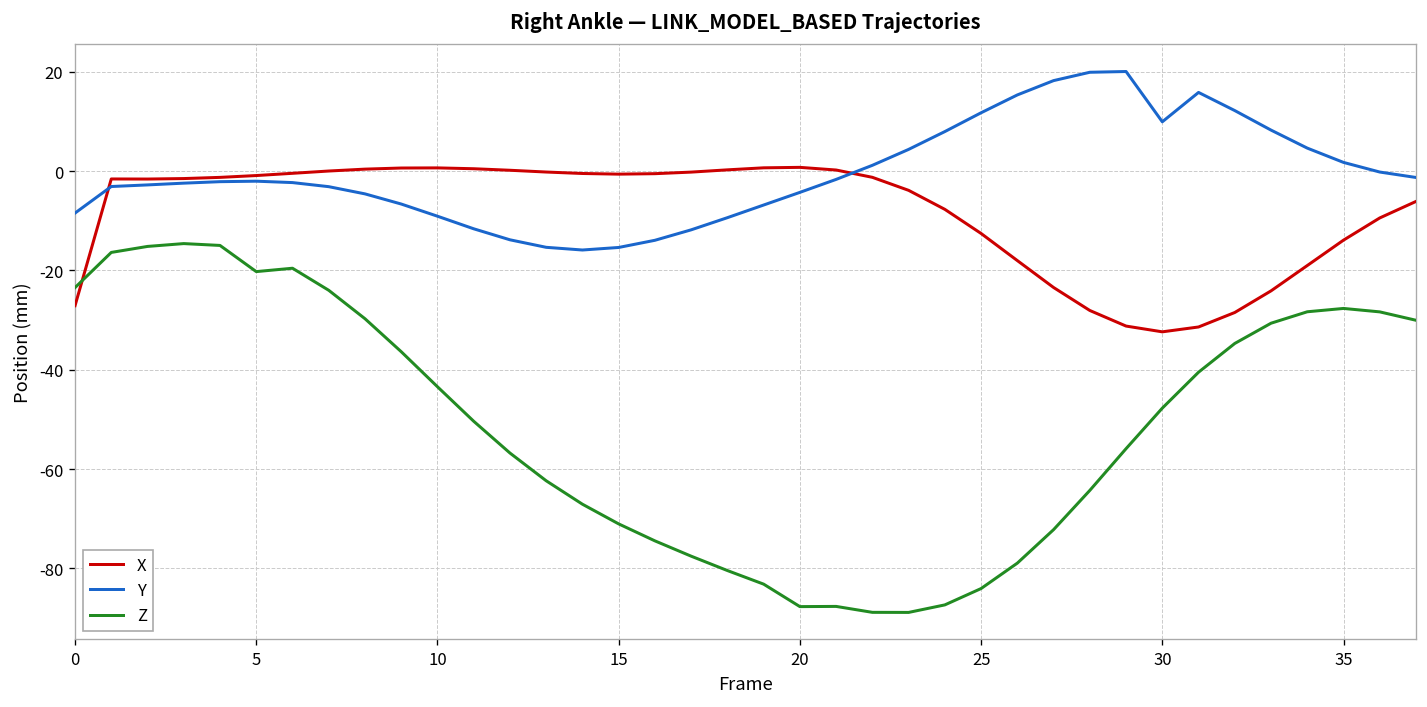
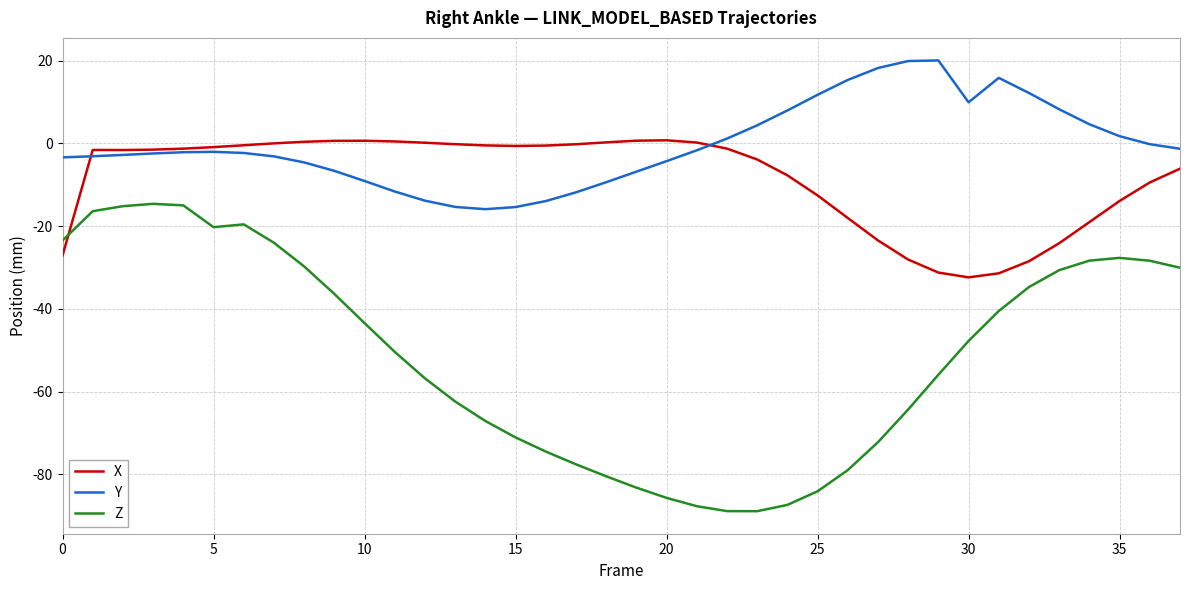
  {
    "X": {
      "0": -27,
      "5": -1,
      "10": 1,
      "15": -1,
      "20": 1,
      "25": -13,
      "30": -32,
      "35": -14
    },
    "Y": {
-     "0": -8,
+     "0": -3,
      "5": -2,
      "10": -9,
      "15": -15,
      "20": -4,
      "25": 12,
      "30": 10,
      "35": 2
    },
    "Z": {
      "0": -23,
      "5": -20,
      "10": -43,
      "15": -71,
-     "20": -88,
+     "20": -86,
      "25": -84,
      "30": -48,
      "35": -28
    }
  }
